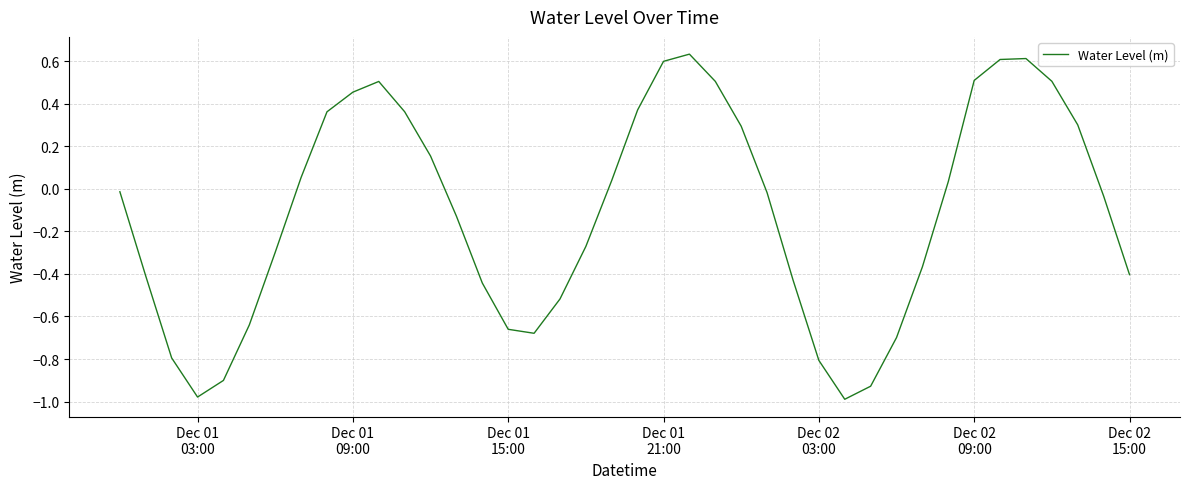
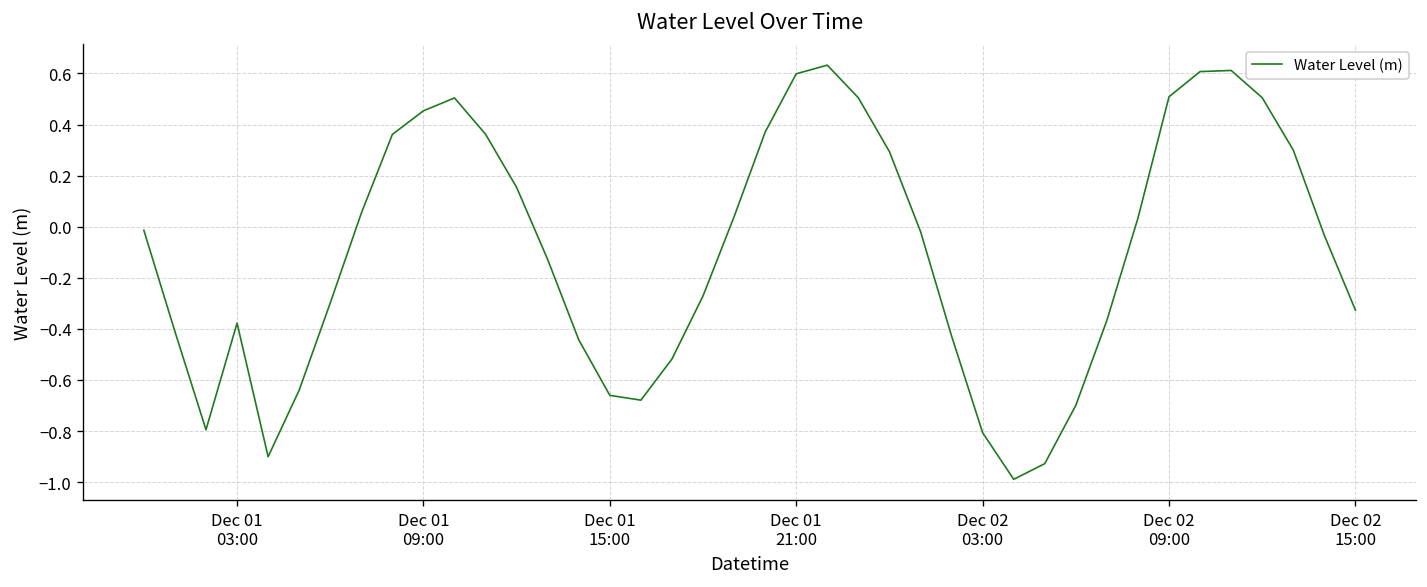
  {
-   "Dec 01 03:00": -0.98,
+   "Dec 01 03:00": -0.38,
    "Dec 01 09:00": 0.45,
    "Dec 01 15:00": -0.66,
    "Dec 01 21:00": 0.60,
    "Dec 02 03:00": -0.81,
    "Dec 02 09:00": 0.51,
-   "Dec 02 15:00": -0.40
+   "Dec 02 15:00": -0.33
  }
